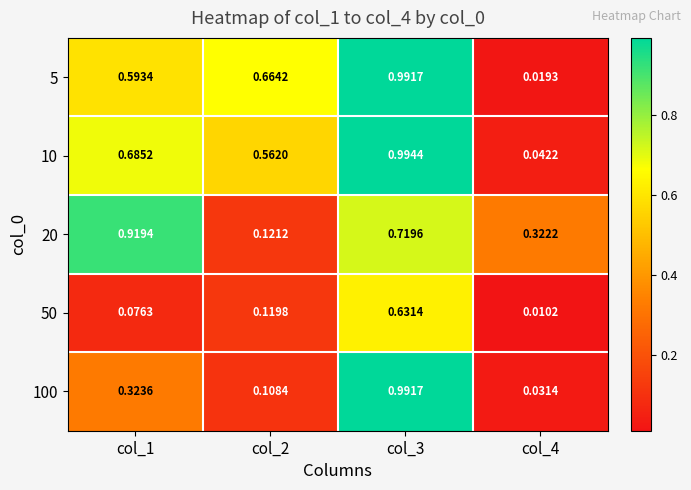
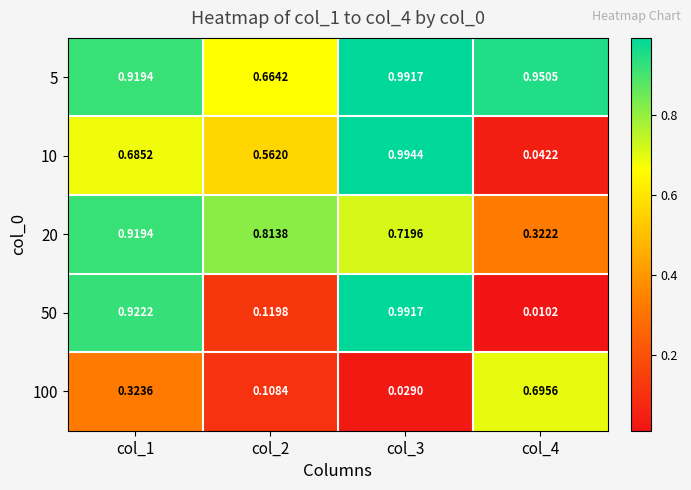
  {
    "5": {
-     "col_1": 0.5934,
+     "col_1": 0.9194,
      "col_2": 0.6642,
      "col_3": 0.9917,
-     "col_4": 0.0193
+     "col_4": 0.9505
    },
    "10": {
      "col_1": 0.6852,
      "col_2": 0.5620,
      "col_3": 0.9944,
      "col_4": 0.0422
    },
    "20": {
      "col_1": 0.9194,
-     "col_2": 0.1212,
+     "col_2": 0.8138,
      "col_3": 0.7196,
      "col_4": 0.3222
    },
    "50": {
-     "col_1": 0.0763,
+     "col_1": 0.9222,
      "col_2": 0.1198,
-     "col_3": 0.6314,
+     "col_3": 0.9917,
      "col_4": 0.0102
    },
    "100": {
      "col_1": 0.3236,
      "col_2": 0.1084,
-     "col_3": 0.9917,
-     "col_4": 0.0314
+     "col_3": 0.0290,
+     "col_4": 0.6956
    }
  }
